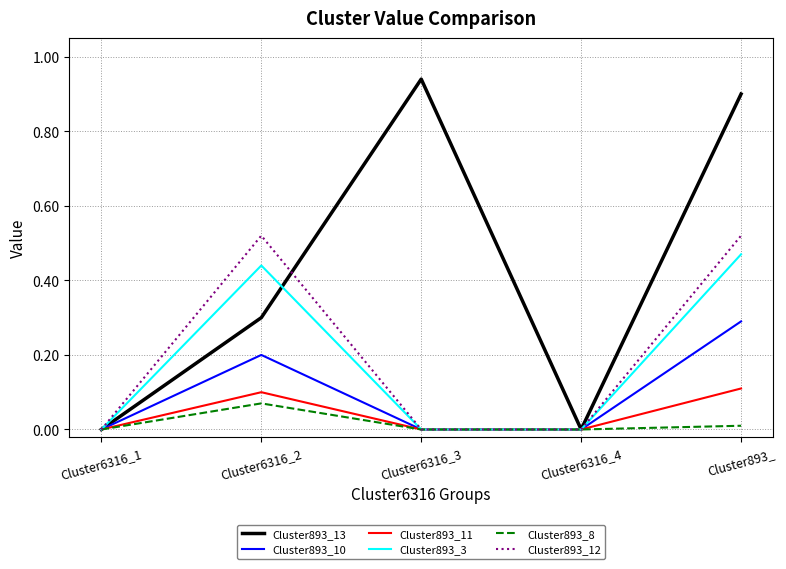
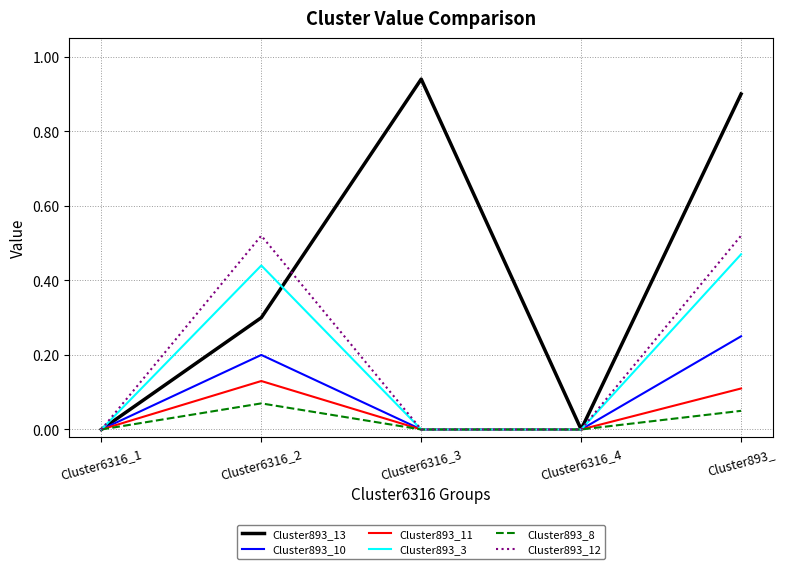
  {
    "Cluster893_13": {
      "Cluster6316_2": 0.30,
      "Cluster6316_3": 0.94,
      "Cluster893_": 0.90
    },
    "Cluster893_10": {
      "Cluster6316_2": 0.20,
-     "Cluster893_": 0.29
+     "Cluster893_": 0.25
    },
    "Cluster893_11": {
-     "Cluster6316_2": 0.10,
+     "Cluster6316_2": 0.13,
      "Cluster893_": 0.11
    },
    "Cluster893_3": {
      "Cluster6316_2": 0.44,
      "Cluster893_": 0.47
    },
    "Cluster893_8": {
      "Cluster6316_2": 0.07,
-     "Cluster893_": 0.01
+     "Cluster893_": 0.05
    },
    "Cluster893_12": {
      "Cluster6316_2": 0.52,
      "Cluster893_": 0.52
    }
  }
